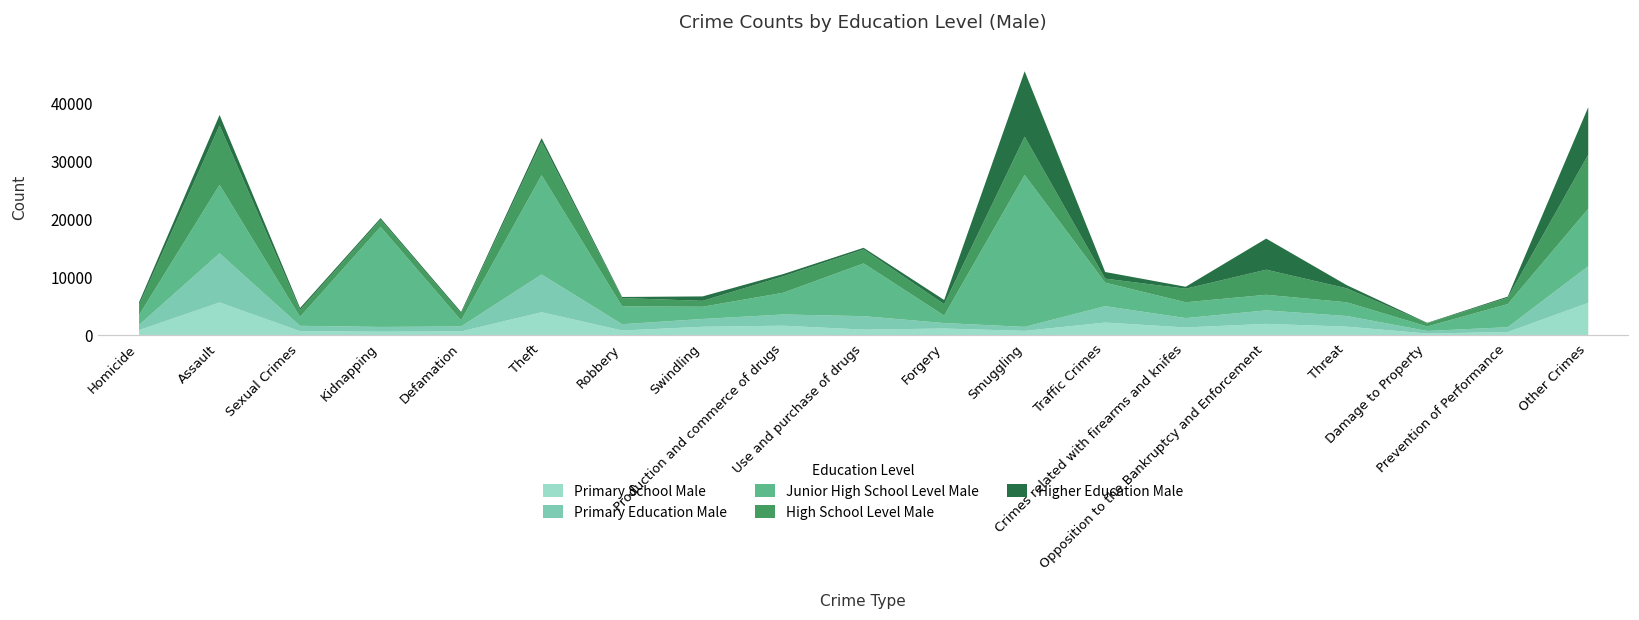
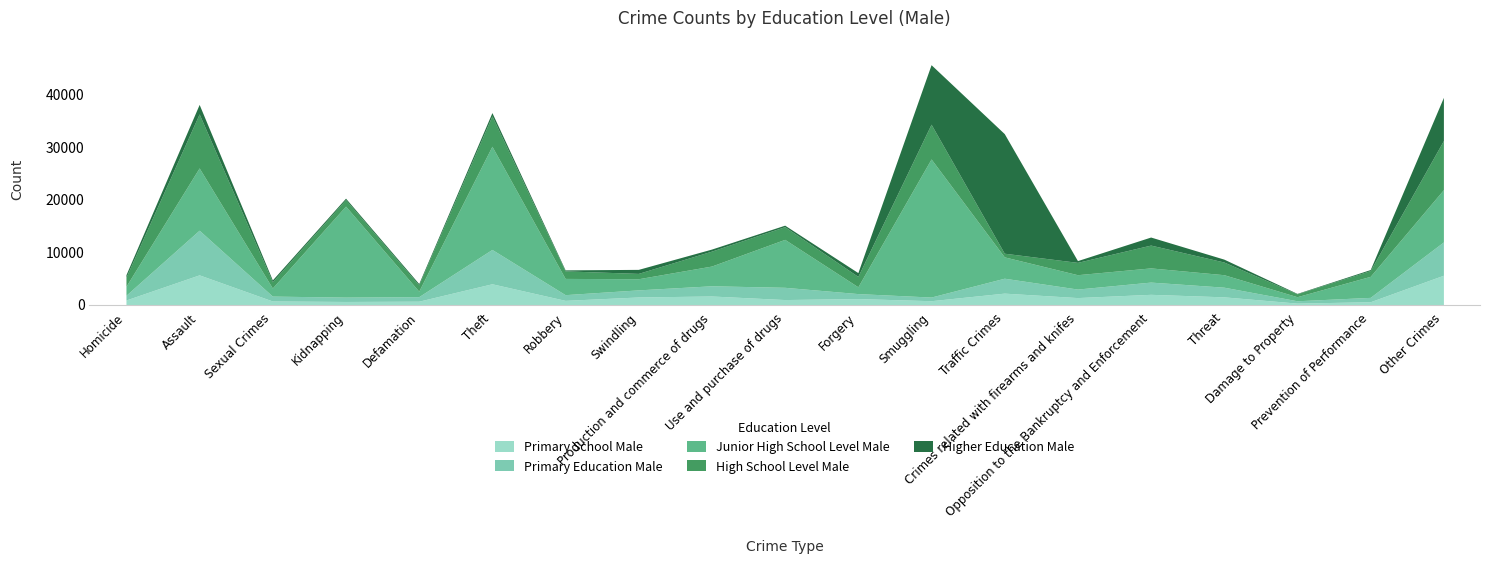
  {
    "Junior High School Level Male": {
      "Homicide": 2000,
      "Assault": 12000,
      "Sexual Crimes": 2000,
      "Kidnapping": 17000,
      "Defamation": 1000,
-     "Theft": 17000,
+     "Theft": 20000,
      "Robbery": 3000,
      "Swindling": 2000,
      "Production and commerce of drugs": 4000,
      "Use and purchase of drugs": 9000,
      "Forgery": 1000,
      "Smuggling": 26000,
      "Traffic Crimes": 4000,
      "Crimes related with firearms and knifes": 3000,
      "Opposition to the Bankruptcy and Enforcement": 3000,
      "Threat": 2000,
      "Damage to Property": 1000,
      "Prevention of Performance": 4000,
      "Other Crimes": 10000
    },
    "High School Level Male": {
      "Assault": 10000,
      "Theft": 6000,
      "Swindling": 1000,
      "Forgery": 2000,
      "Smuggling": 7000,
      "Traffic Crimes": 1000,
      "Opposition to the Bankruptcy and Enforcement": 4000,
      "Threat": 2000,
      "Other Crimes": 9000
    },
    "Higher Education Male": {
      "Assault": 2000,
      "Theft": 1000,
      "Swindling": 1000,
      "Forgery": 1000,
      "Smuggling": 11000,
-     "Traffic Crimes": 1000,
-     "Opposition to the Bankruptcy and Enforcement": 5000,
+     "Traffic Crimes": 23000,
+     "Opposition to the Bankruptcy and Enforcement": 2000,
      "Threat": 1000,
      "Other Crimes": 8000
    }
  }
